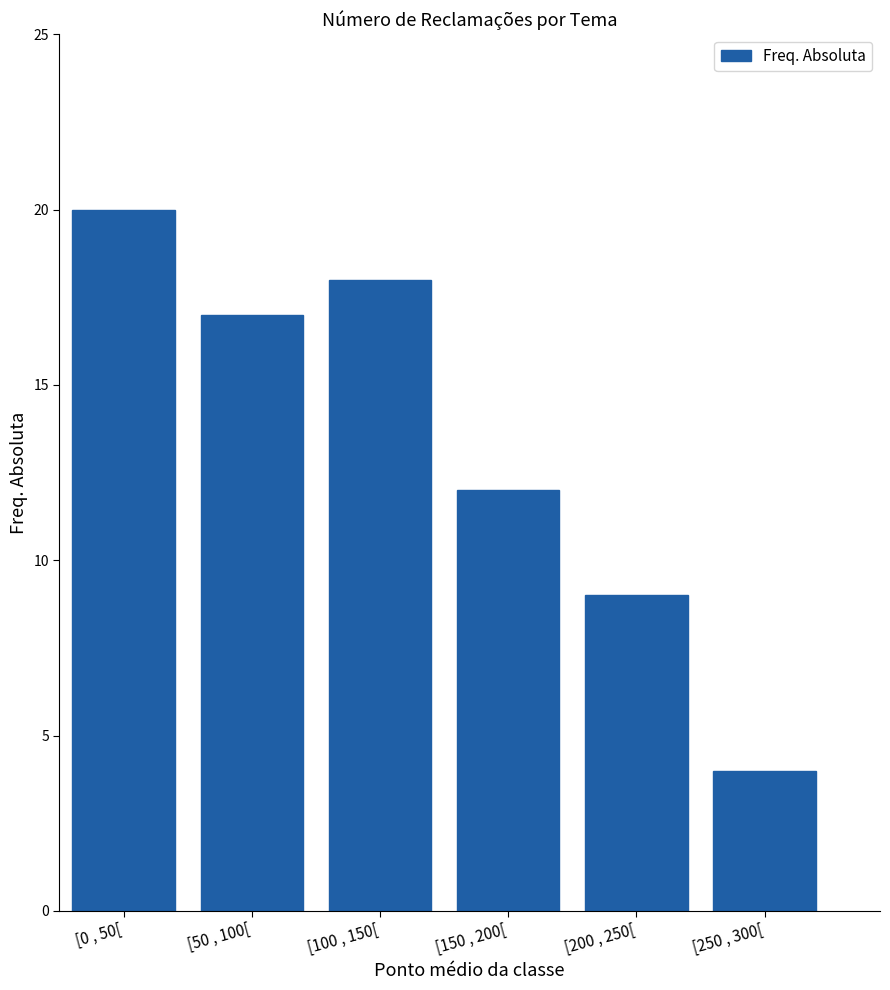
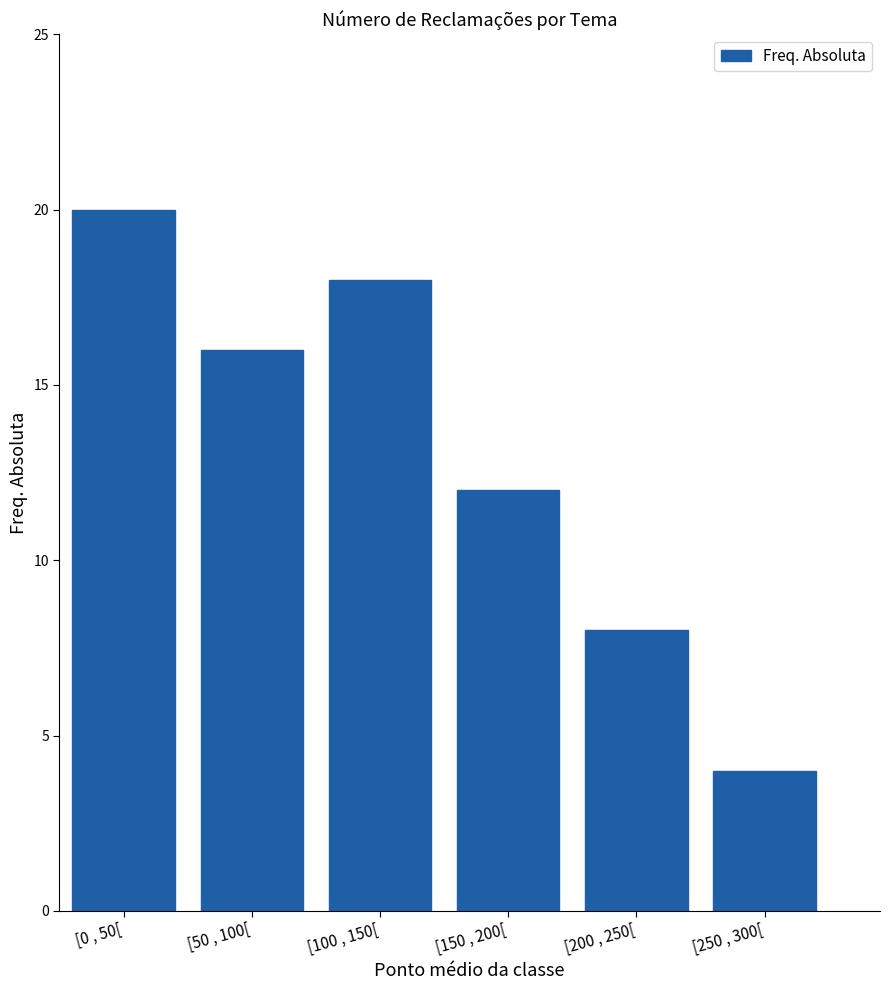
  {
    "[0 , 50[": 20,
-   "[50 , 100[": 17,
+   "[50 , 100[": 16,
    "[100 , 150[": 18,
    "[150 , 200[": 12,
-   "[200 , 250[": 9,
+   "[200 , 250[": 8,
    "[250 , 300[": 4
  }
